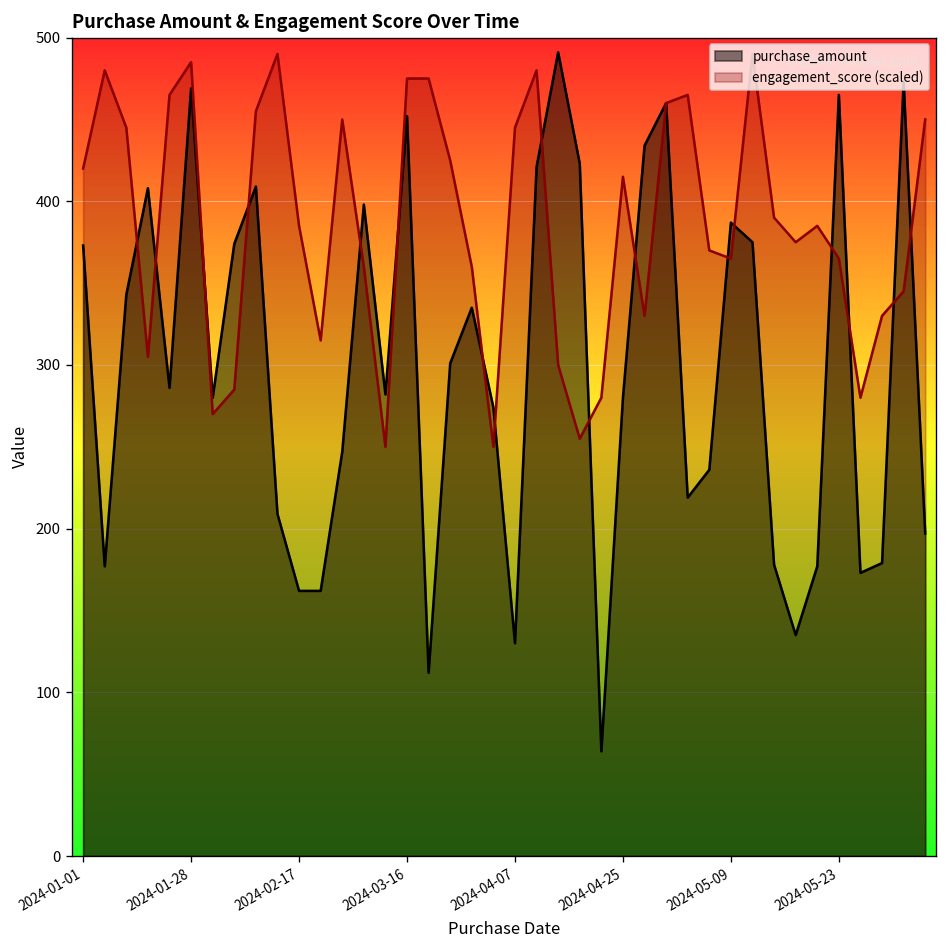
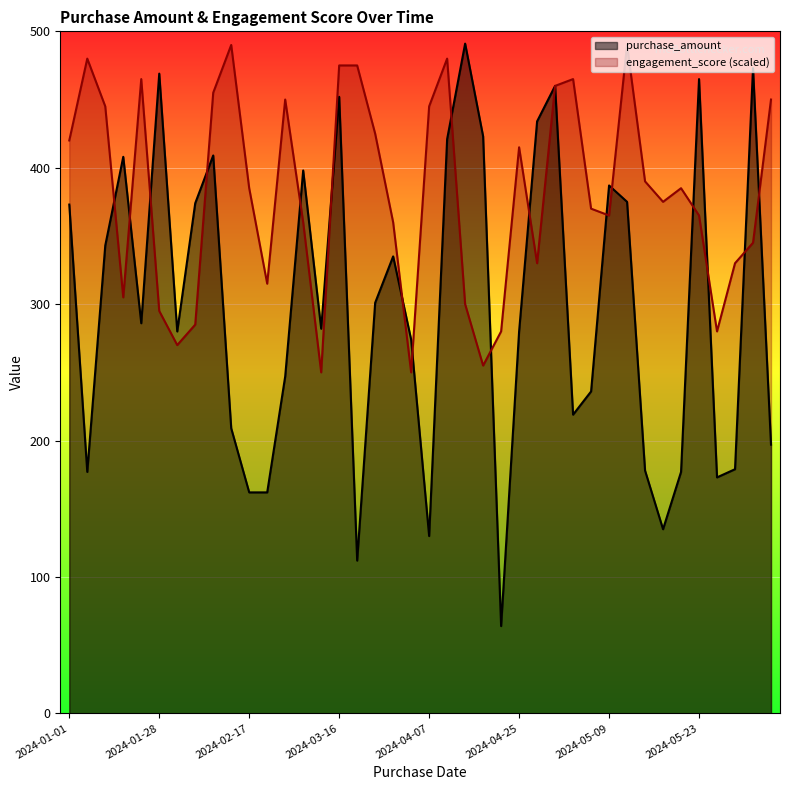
  {
    "purchase_amount": {
      "2024-01-01": 373,
      "2024-01-28": 469,
      "2024-02-17": 162,
      "2024-03-16": 452,
      "2024-04-07": 130,
      "2024-04-25": 280,
      "2024-05-09": 387,
      "2024-05-23": 465
    },
    "engagement_score (scaled)": {
      "2024-01-01": 420,
-     "2024-01-28": 485,
+     "2024-01-28": 295,
      "2024-02-17": 385,
      "2024-03-16": 475,
      "2024-04-07": 445,
      "2024-04-25": 415,
      "2024-05-09": 365,
      "2024-05-23": 365
    }
  }
